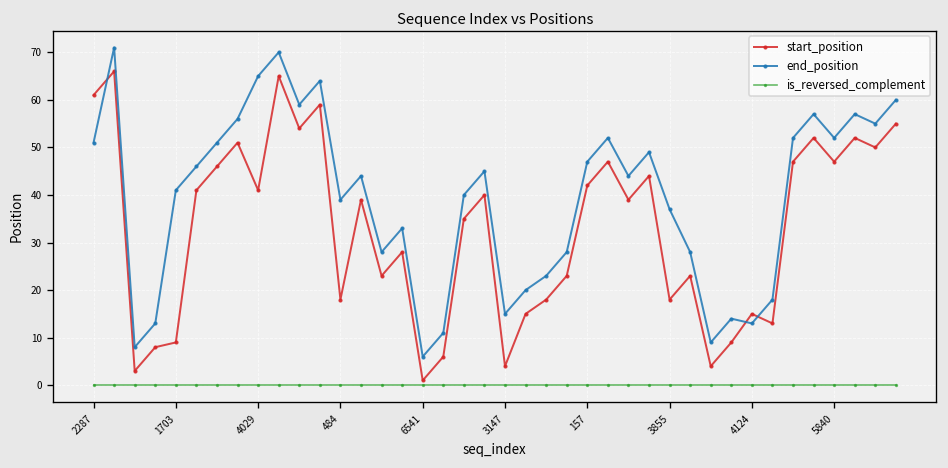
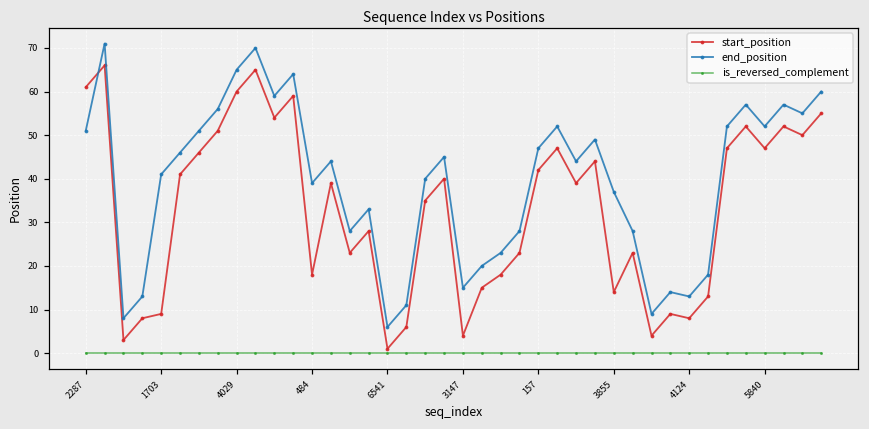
  {
    "start_position": {
      "2287": 61,
      "1703": 9,
-     "4029": 41,
+     "4029": 60,
      "484": 18,
      "6541": 1,
      "3147": 4,
      "157": 42,
-     "3855": 18,
-     "4124": 15,
+     "3855": 14,
+     "4124": 8,
      "5840": 47
    },
    "end_position": {
      "2287": 51,
      "1703": 41,
      "4029": 65,
      "484": 39,
      "6541": 6,
      "3147": 15,
      "157": 47,
      "3855": 37,
      "4124": 13,
      "5840": 52
    },
    "is_reversed_complement": {
      "2287": 0,
      "1703": 0,
      "4029": 0,
      "484": 0,
      "6541": 0,
      "3147": 0,
      "157": 0,
      "3855": 0,
      "4124": 0,
      "5840": 0
    }
  }
